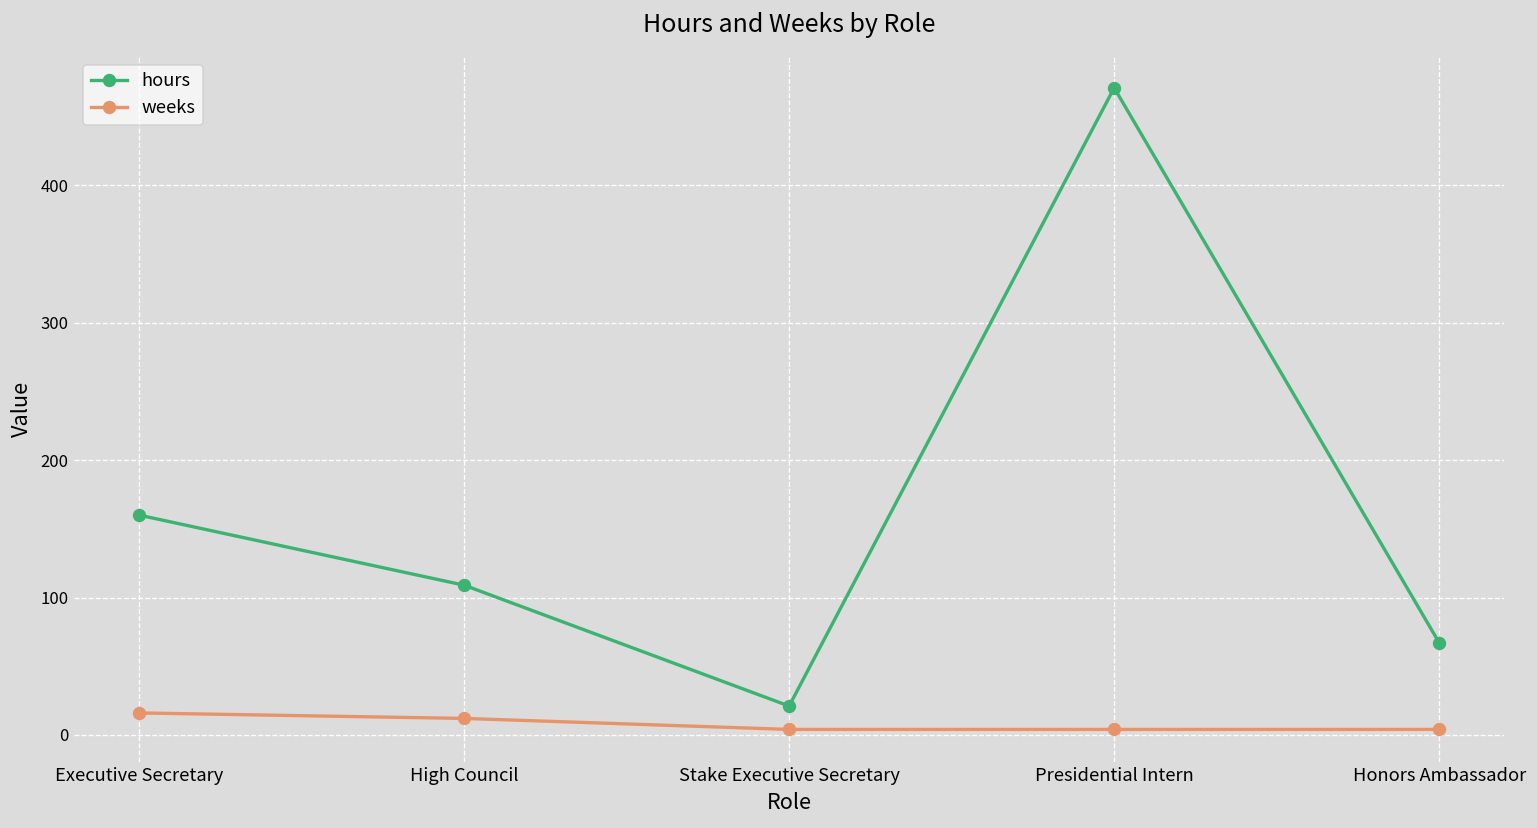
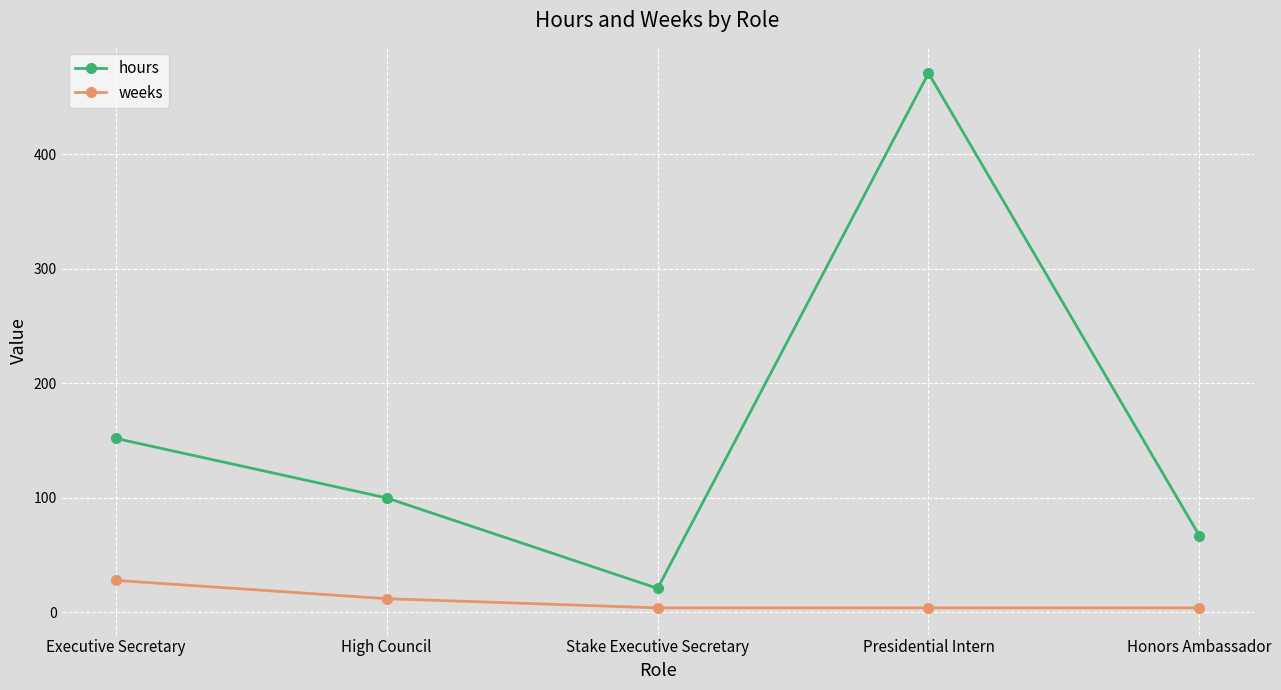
  {
    "hours": {
-     "Executive Secretary": 160,
-     "High Council": 109,
+     "Executive Secretary": 152,
+     "High Council": 100,
      "Stake Executive Secretary": 21,
      "Presidential Intern": 471,
      "Honors Ambassador": 67
    },
    "weeks": {
-     "Executive Secretary": 16,
+     "Executive Secretary": 28,
      "High Council": 12,
      "Stake Executive Secretary": 4,
      "Presidential Intern": 4,
      "Honors Ambassador": 4
    }
  }
